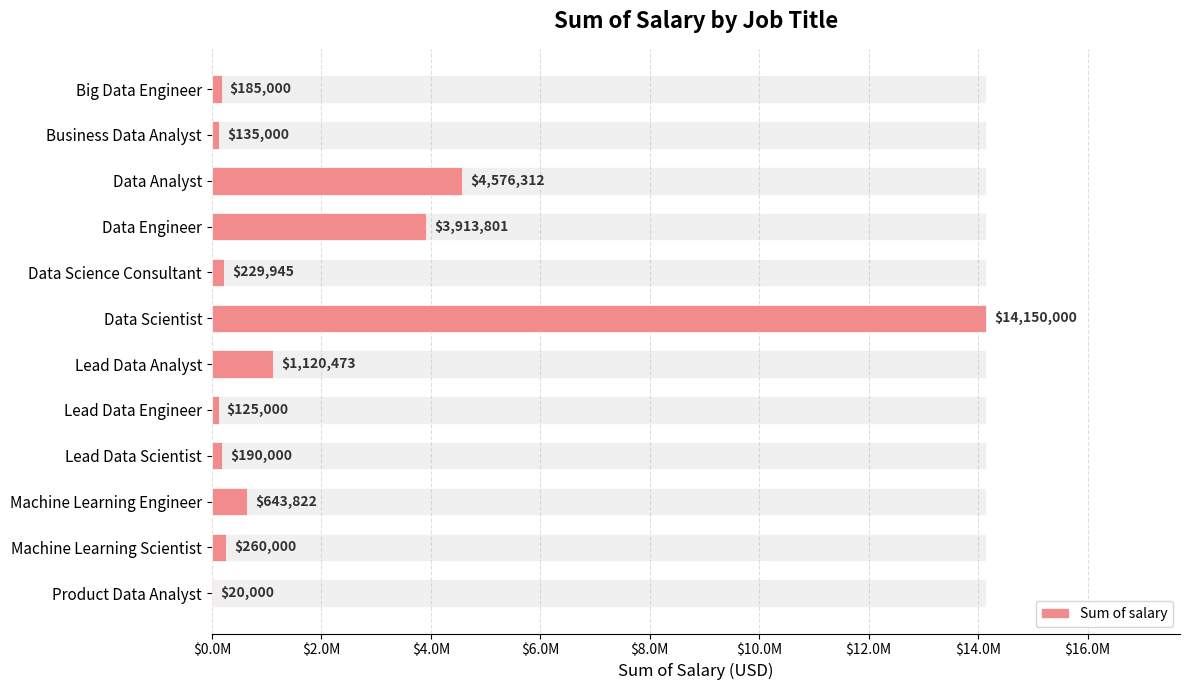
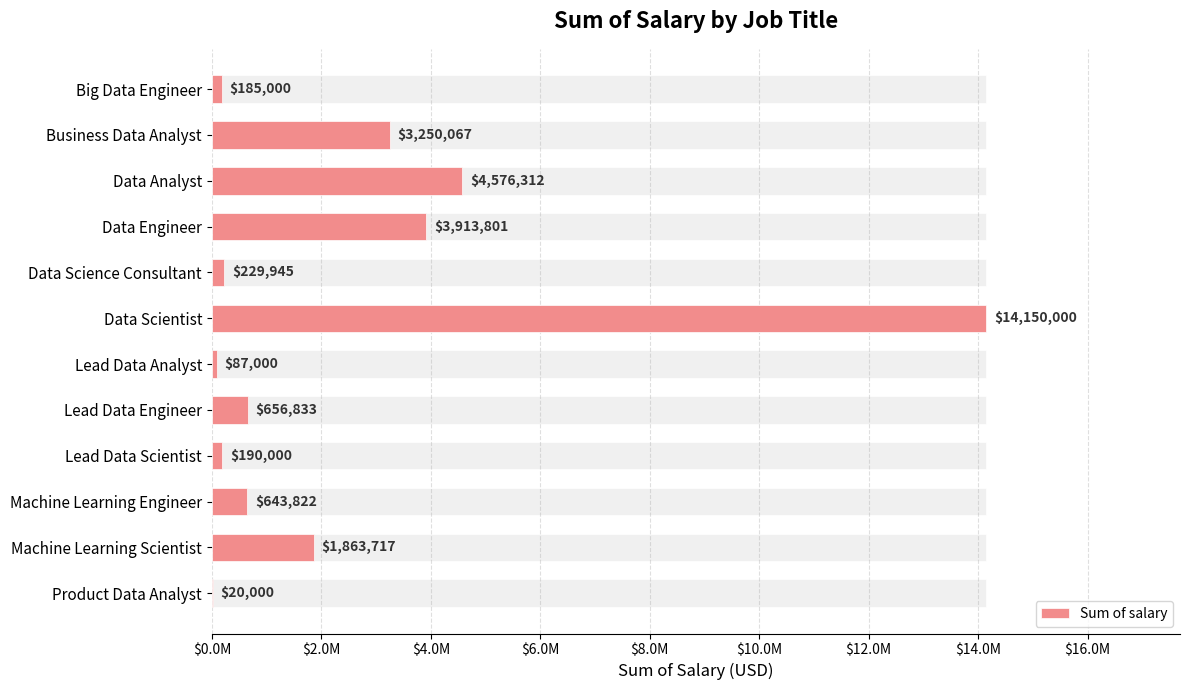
  {
    "Sum of salary": {
-     "Business Data Analyst": "$135,000",
+     "Business Data Analyst": "$3,250,067",
      "Data Scientist": "$14,150,000",
-     "Lead Data Analyst": "$1,120,473",
-     "Lead Data Engineer": "$125,000",
-     "Machine Learning Scientist": "$260,000",
+     "Lead Data Analyst": "$87,000",
+     "Lead Data Engineer": "$656,833",
+     "Machine Learning Scientist": "$1,863,717",
      "Product Data Analyst": "$20,000"
    }
  }
